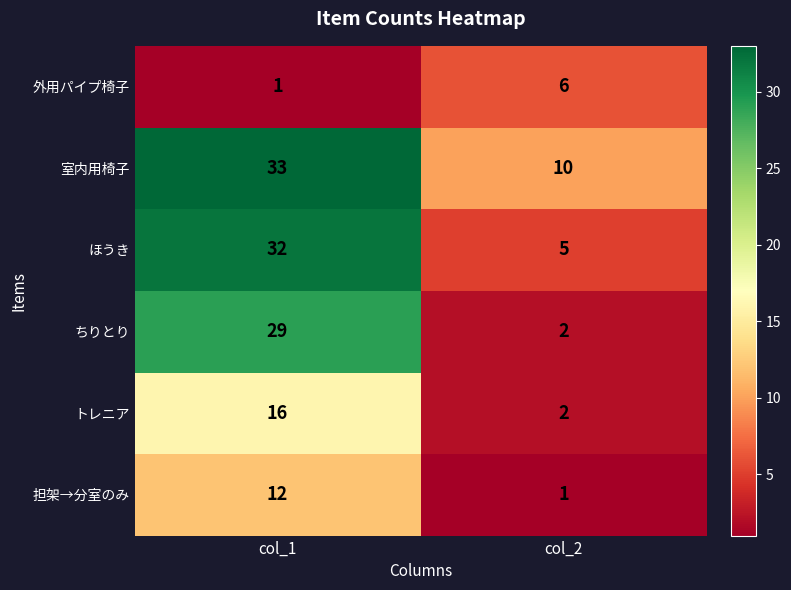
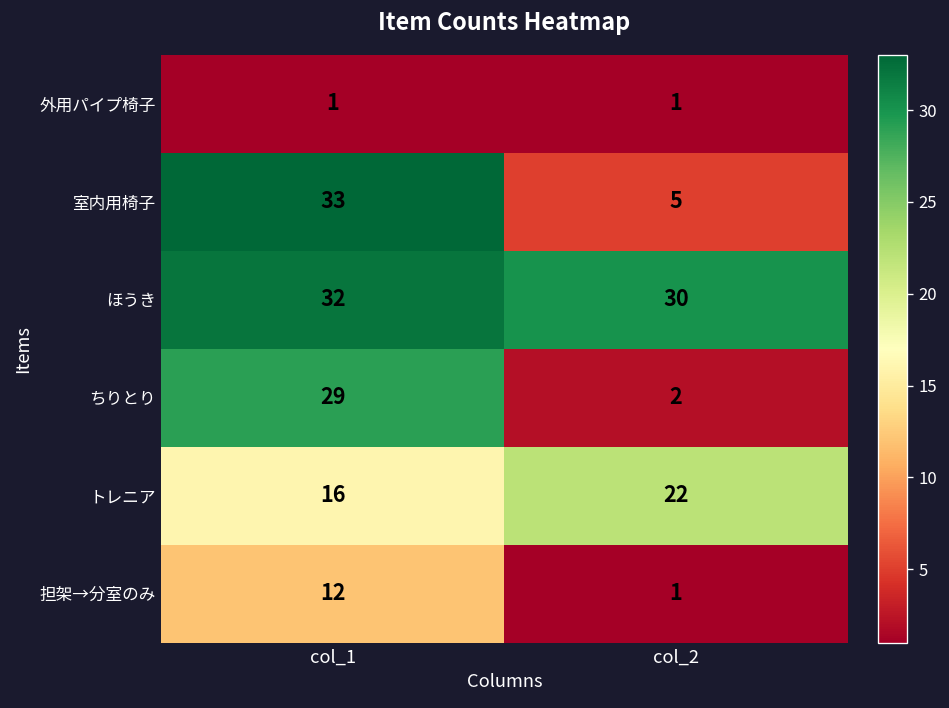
  {
    "外用パイプ椅子": {
      "col_1": 1,
-     "col_2": 6
+     "col_2": 1
    },
    "室内用椅子": {
      "col_1": 33,
-     "col_2": 10
+     "col_2": 5
    },
    "ほうき": {
      "col_1": 32,
-     "col_2": 5
+     "col_2": 30
    },
    "ちりとり": {
      "col_1": 29,
      "col_2": 2
    },
    "トレニア": {
      "col_1": 16,
-     "col_2": 2
+     "col_2": 22
    },
    "担架→分室のみ": {
      "col_1": 12,
      "col_2": 1
    }
  }
